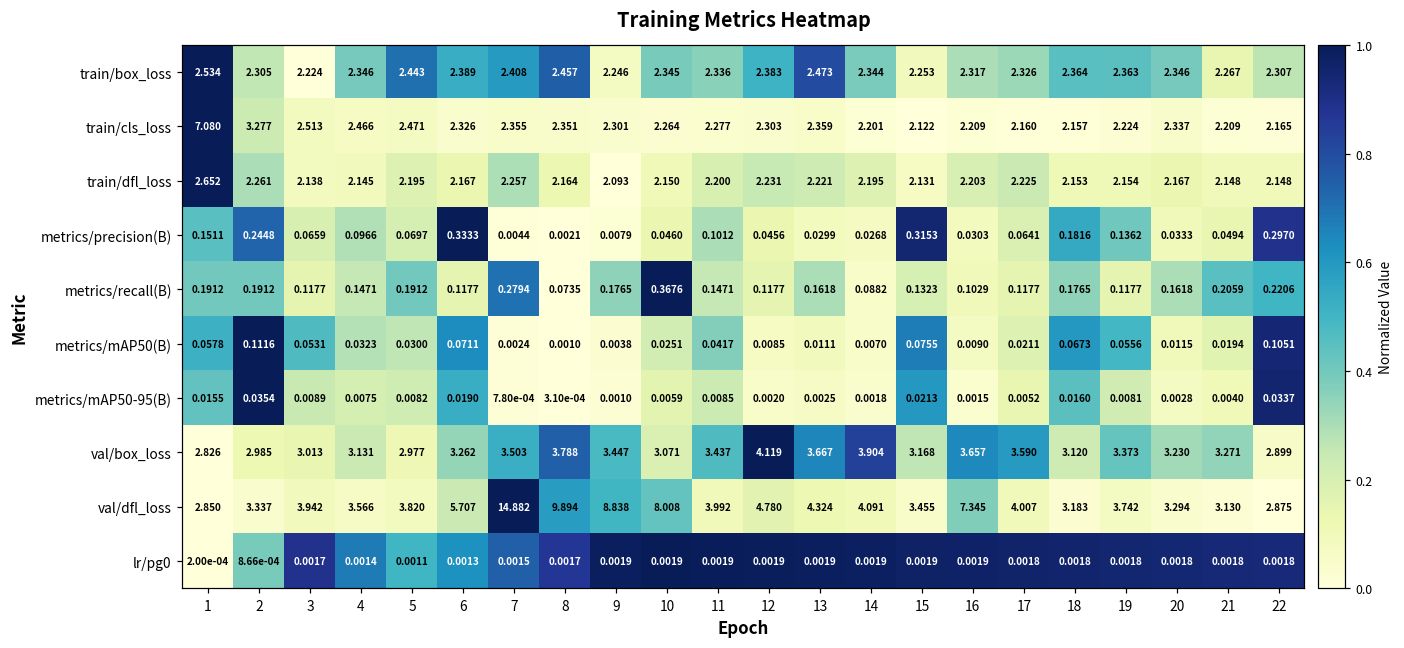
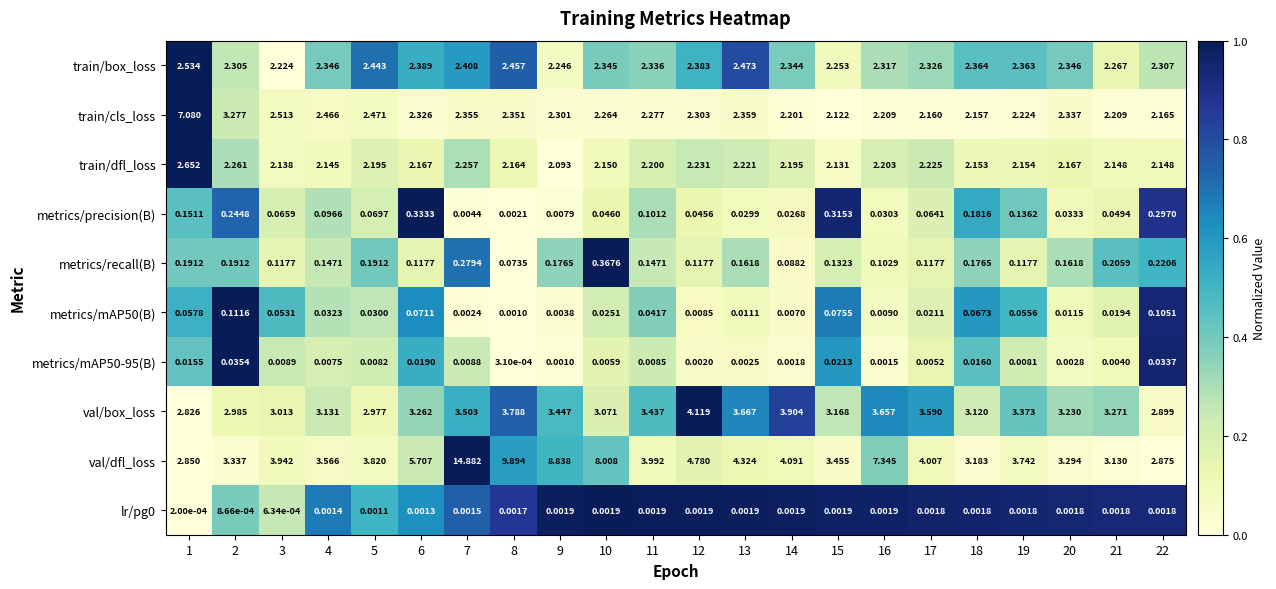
  {
    "metrics/mAP50-95(B)": {
      "1": "0.0155",
      "2": "0.0354",
      "3": "0.0089",
      "4": "0.0075",
      "5": "0.0082",
      "6": "0.0190",
-     "7": "7.80e-04",
+     "7": "0.0088",
      "8": "3.10e-04",
      "9": "0.0010",
      "10": "0.0059",
      "11": "0.0085",
      "12": "0.0020",
      "13": "0.0025",
      "14": "0.0018",
      "15": "0.0213",
      "16": "0.0015",
      "17": "0.0052",
      "18": "0.0160",
      "19": "0.0081",
      "20": "0.0028",
      "21": "0.0040",
      "22": "0.0337"
    },
    "lr/pg0": {
      "1": "2.00e-04",
      "2": "8.66e-04",
-     "3": "0.0017",
+     "3": "6.34e-04",
      "4": "0.0014",
      "5": "0.0011",
      "6": "0.0013",
      "7": "0.0015",
      "8": "0.0017",
      "9": "0.0019",
      "10": "0.0019",
      "11": "0.0019",
      "12": "0.0019",
      "13": "0.0019",
      "14": "0.0019",
      "15": "0.0019",
      "16": "0.0019",
      "17": "0.0018",
      "18": "0.0018",
      "19": "0.0018",
      "20": "0.0018",
      "21": "0.0018",
      "22": "0.0018"
    }
  }
